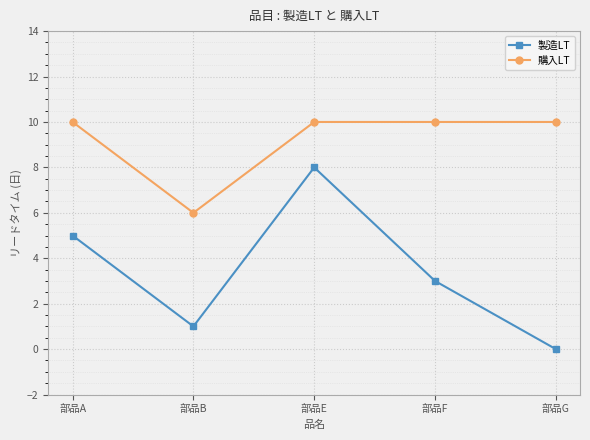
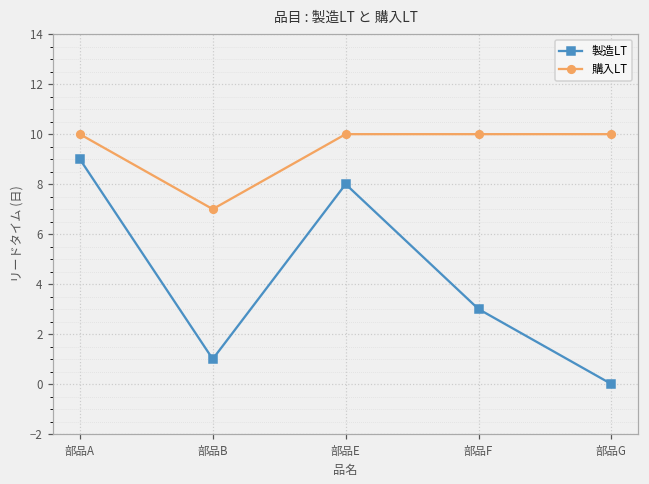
  {
    "製造LT": {
-     "部品A": 5,
+     "部品A": 9,
      "部品B": 1,
      "部品E": 8,
      "部品F": 3,
      "部品G": 0
    },
    "購入LT": {
      "部品A": 10,
-     "部品B": 6,
+     "部品B": 7,
      "部品E": 10,
      "部品F": 10,
      "部品G": 10
    }
  }
